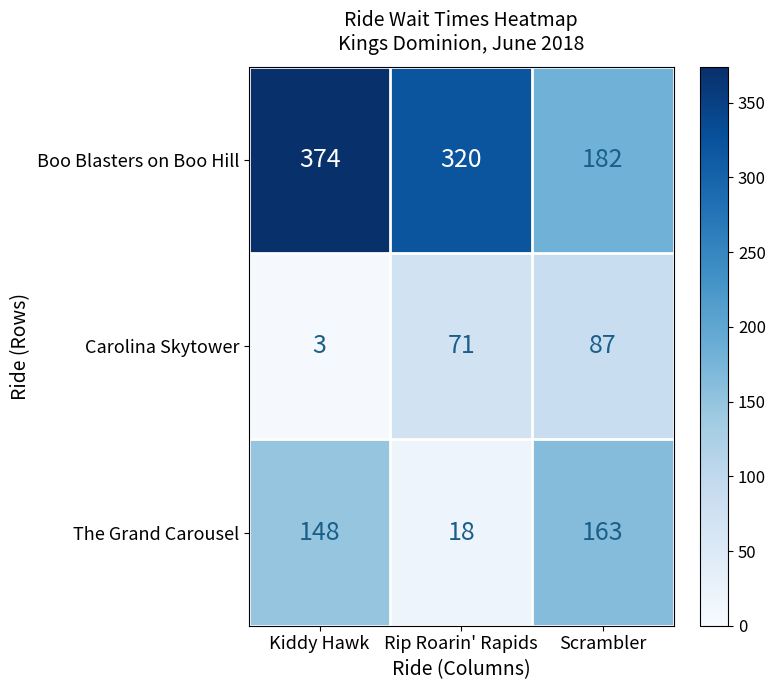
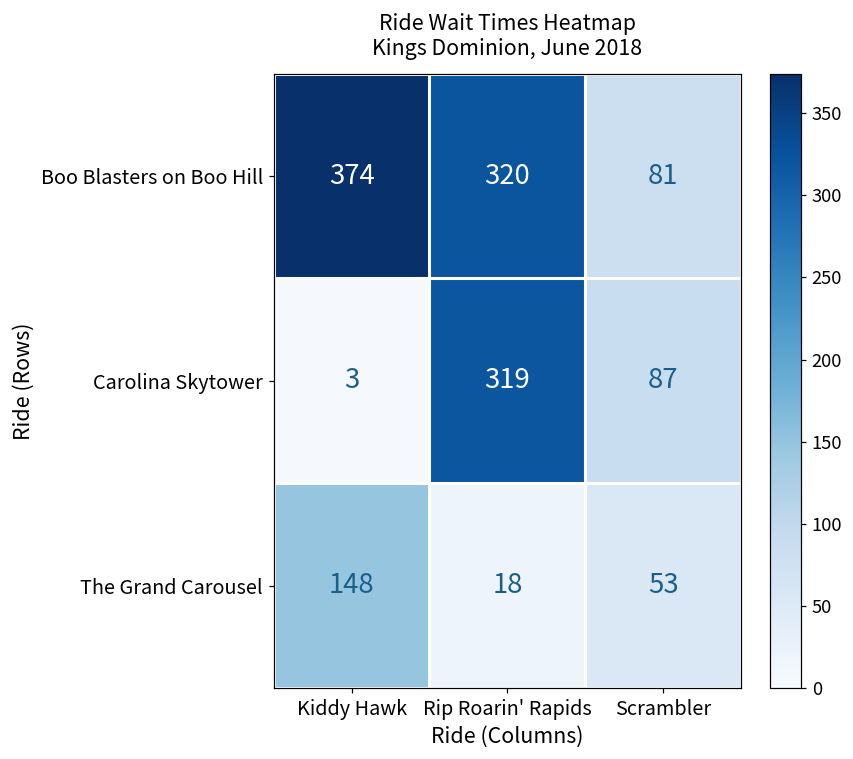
  {
    "Boo Blasters on Boo Hill": {
      "Kiddy Hawk": 374,
      "Rip Roarin' Rapids": 320,
-     "Scrambler": 182
+     "Scrambler": 81
    },
    "Carolina Skytower": {
      "Kiddy Hawk": 3,
-     "Rip Roarin' Rapids": 71,
+     "Rip Roarin' Rapids": 319,
      "Scrambler": 87
    },
    "The Grand Carousel": {
      "Kiddy Hawk": 148,
      "Rip Roarin' Rapids": 18,
-     "Scrambler": 163
+     "Scrambler": 53
    }
  }
